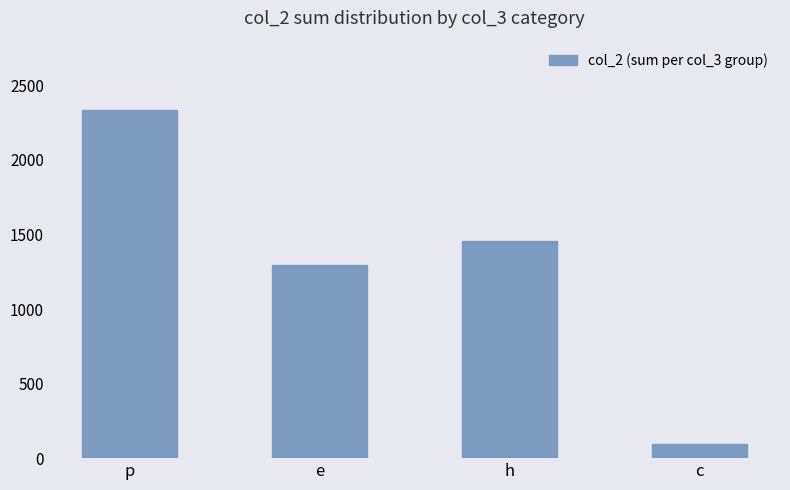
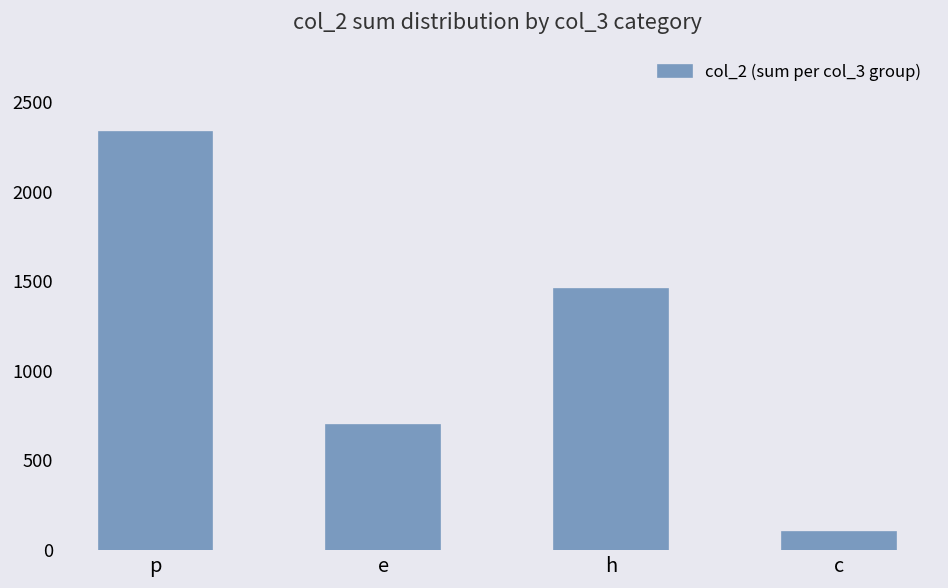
  {
    "p": 2330,
-   "e": 1300,
+   "e": 700,
    "h": 1460,
    "c": 100
  }
